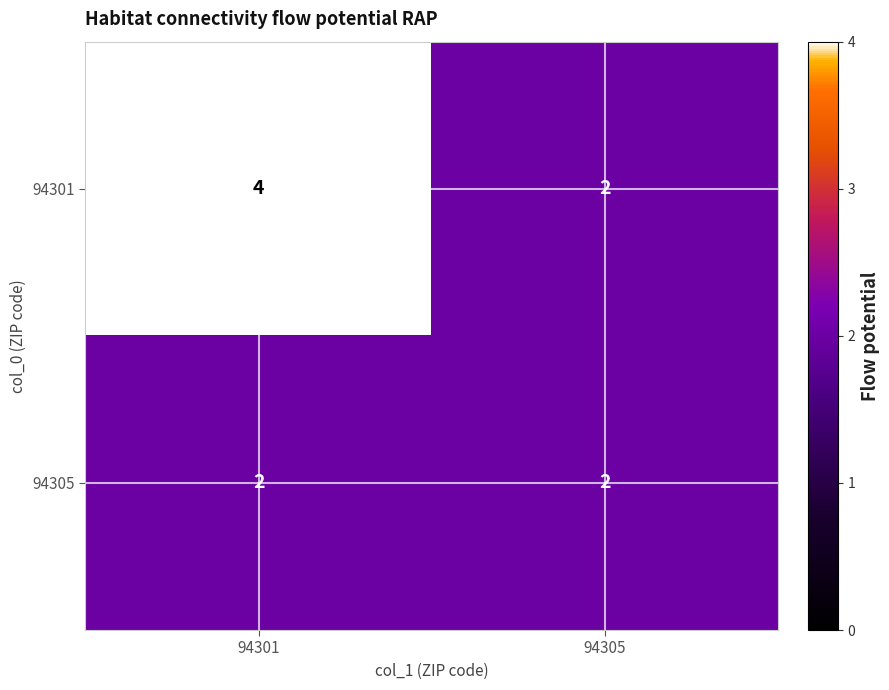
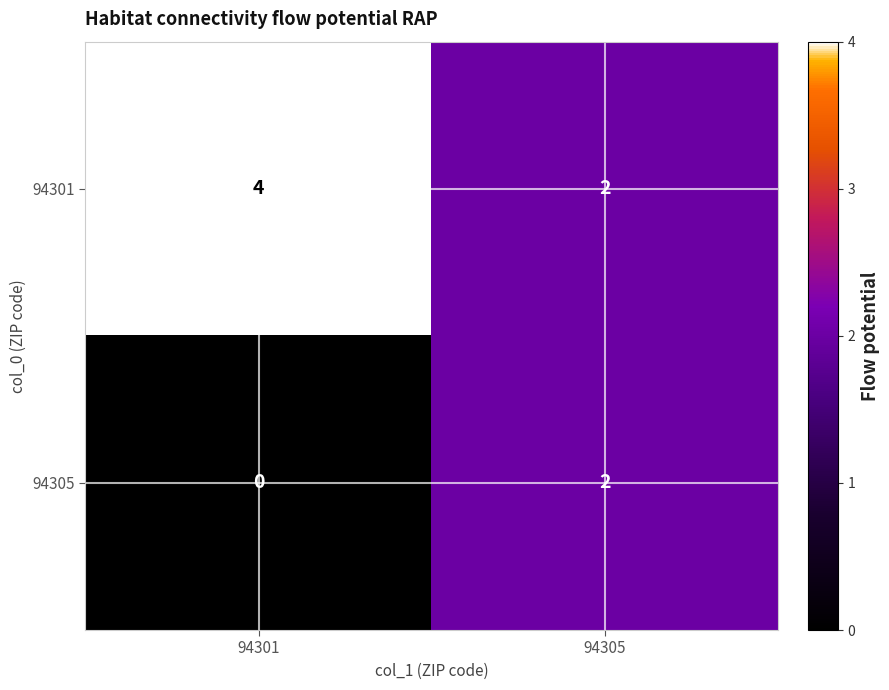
  {
    "94301": {
      "94301": 4,
      "94305": 2
    },
    "94305": {
-     "94301": 2,
+     "94301": 0,
      "94305": 2
    }
  }
